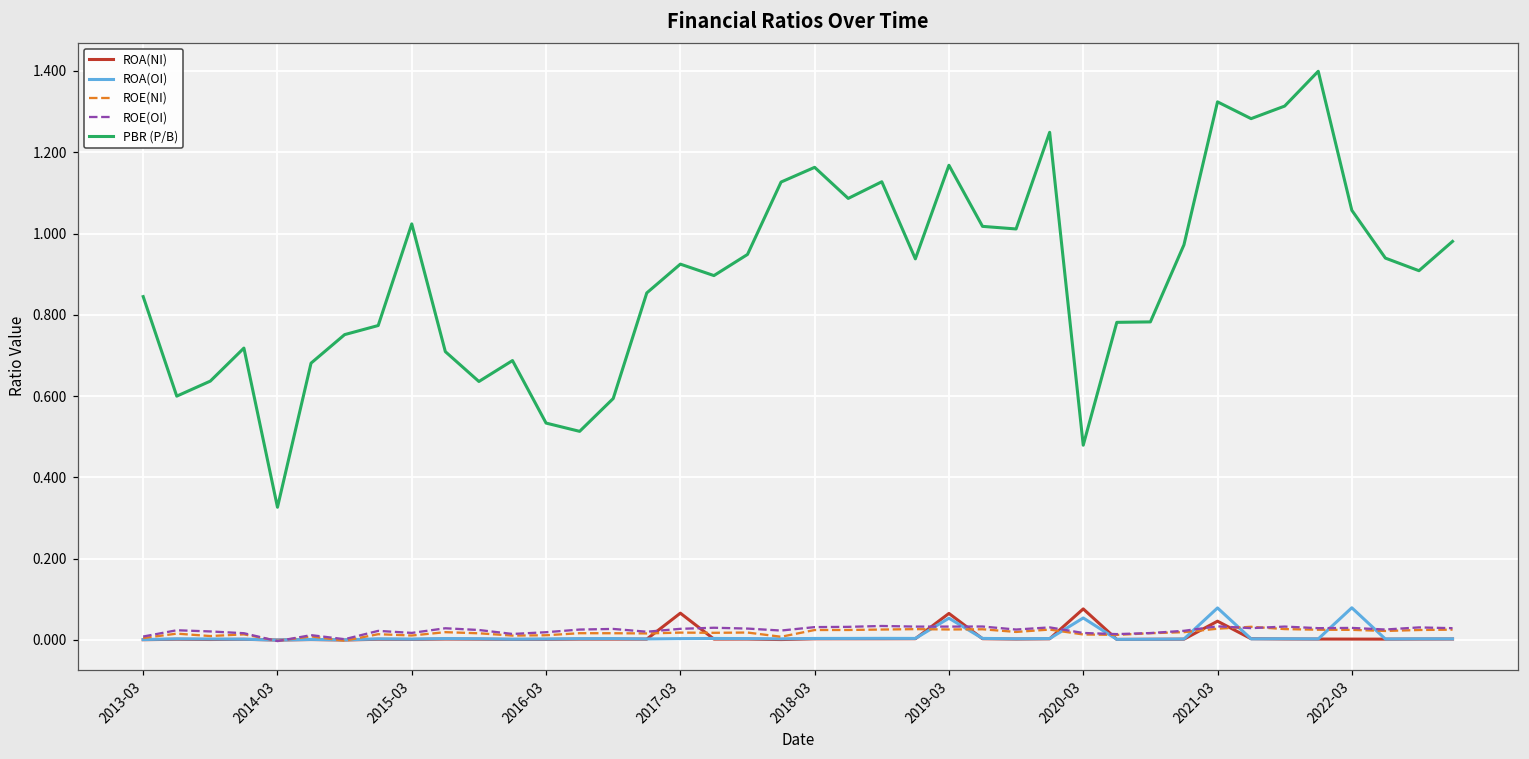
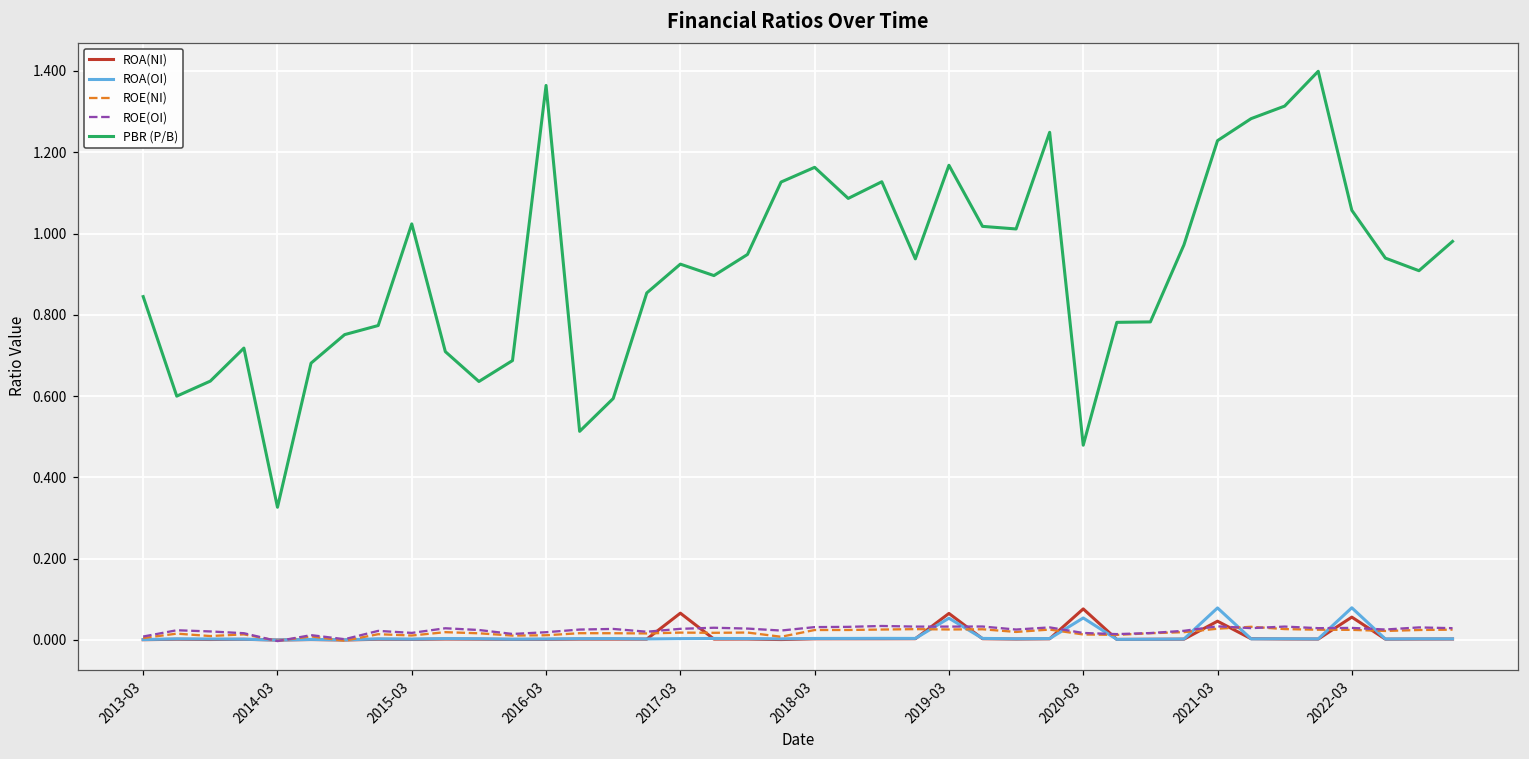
  {
    "ROA(NI)": {
      "2017-03": 0.07,
      "2019-03": 0.07,
      "2020-03": 0.08,
      "2021-03": 0.05,
-     "2022-03": 0.00
+     "2022-03": 0.06
    },
    "ROA(OI)": {
      "2017-03": 0.00,
      "2019-03": 0.05,
      "2020-03": 0.05,
      "2021-03": 0.08,
      "2022-03": 0.08
    },
    "ROE(NI)": {
      "2016-03": 0.01,
      "2017-03": 0.02,
      "2018-03": 0.02,
      "2019-03": 0.03
    },
    "ROE(OI)": {
      "2016-03": 0.02,
      "2017-03": 0.03,
      "2018-03": 0.03,
      "2019-03": 0.03
    },
    "PBR (P/B)": {
      "2013-03": 0.84,
      "2014-03": 0.33,
      "2015-03": 1.02,
-     "2016-03": 0.53,
+     "2016-03": 1.36,
      "2017-03": 0.92,
      "2018-03": 1.16,
      "2019-03": 1.17,
      "2020-03": 0.48,
-     "2021-03": 1.32,
+     "2021-03": 1.23,
      "2022-03": 1.06
    }
  }
